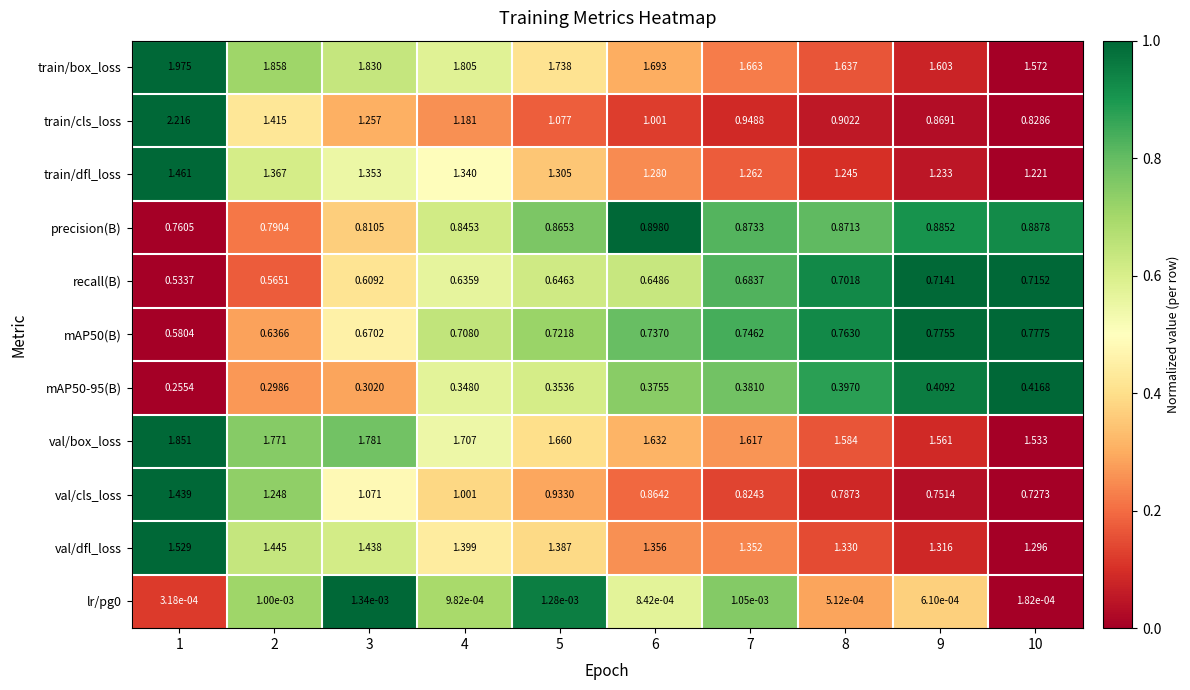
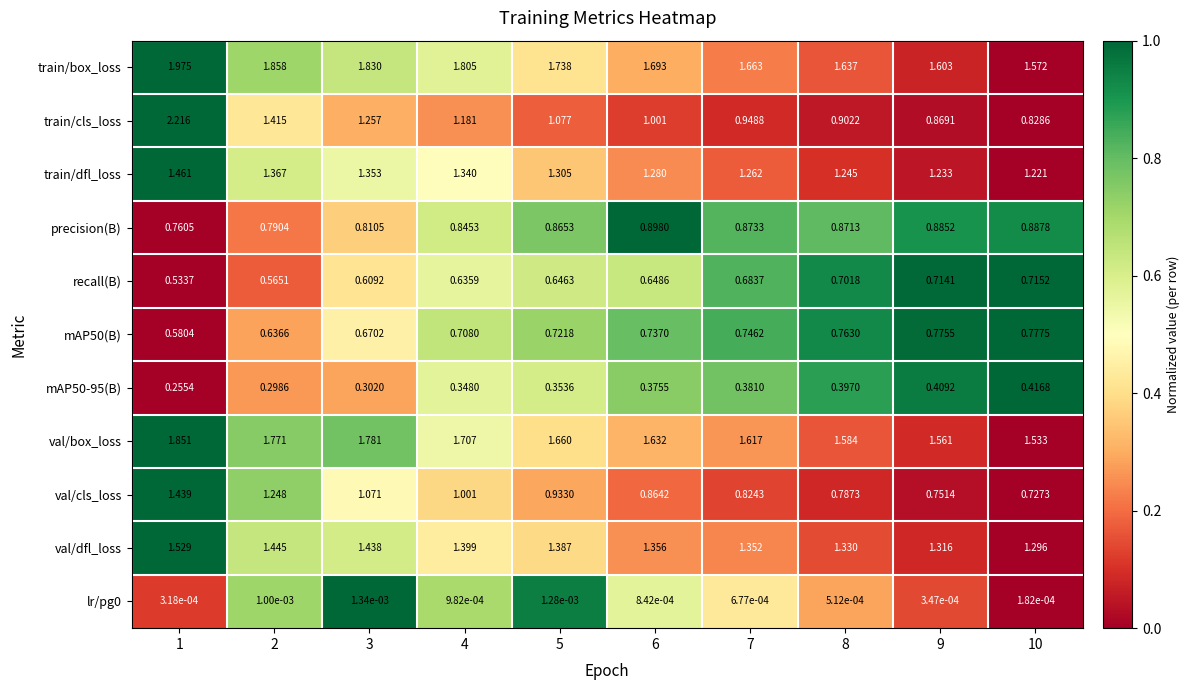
  {
    "train/box_loss": {
      "1": "1.975",
      "2": "1.858",
      "3": "1.830",
      "4": "1.805",
      "5": "1.738",
      "6": "1.693",
      "7": "1.663",
      "8": "1.637",
      "9": "1.603",
      "10": "1.572"
    },
    "train/cls_loss": {
      "1": "2.216",
      "2": "1.415",
      "3": "1.257",
      "4": "1.181",
      "5": "1.077",
      "6": "1.001",
      "7": "0.9488",
      "8": "0.9022",
      "9": "0.8691",
      "10": "0.8286"
    },
    "train/dfl_loss": {
      "1": "1.461",
      "2": "1.367",
      "3": "1.353",
      "4": "1.340",
      "5": "1.305",
      "6": "1.280",
      "7": "1.262",
      "8": "1.245",
      "9": "1.233",
      "10": "1.221"
    },
    "precision(B)": {
      "1": "0.7605",
      "2": "0.7904",
      "3": "0.8105",
      "4": "0.8453",
      "5": "0.8653",
      "6": "0.8980",
      "7": "0.8733",
      "8": "0.8713",
      "9": "0.8852",
      "10": "0.8878"
    },
    "recall(B)": {
      "1": "0.5337",
      "2": "0.5651",
      "3": "0.6092",
      "4": "0.6359",
      "5": "0.6463",
      "6": "0.6486",
      "7": "0.6837",
      "8": "0.7018",
      "9": "0.7141",
      "10": "0.7152"
    },
    "mAP50(B)": {
      "1": "0.5804",
      "2": "0.6366",
      "3": "0.6702",
      "4": "0.7080",
      "5": "0.7218",
      "6": "0.7370",
      "7": "0.7462",
      "8": "0.7630",
      "9": "0.7755",
      "10": "0.7775"
    },
    "mAP50-95(B)": {
      "1": "0.2554",
      "2": "0.2986",
      "3": "0.3020",
      "4": "0.3480",
      "5": "0.3536",
      "6": "0.3755",
      "7": "0.3810",
      "8": "0.3970",
      "9": "0.4092",
      "10": "0.4168"
    },
    "val/box_loss": {
      "1": "1.851",
      "2": "1.771",
      "3": "1.781",
      "4": "1.707",
      "5": "1.660",
      "6": "1.632",
      "7": "1.617",
      "8": "1.584",
      "9": "1.561",
      "10": "1.533"
    },
    "val/cls_loss": {
      "1": "1.439",
      "2": "1.248",
      "3": "1.071",
      "4": "1.001",
      "5": "0.9330",
      "6": "0.8642",
      "7": "0.8243",
      "8": "0.7873",
      "9": "0.7514",
      "10": "0.7273"
    },
    "val/dfl_loss": {
      "1": "1.529",
      "2": "1.445",
      "3": "1.438",
      "4": "1.399",
      "5": "1.387",
      "6": "1.356",
      "7": "1.352",
      "8": "1.330",
      "9": "1.316",
      "10": "1.296"
    },
    "lr/pg0": {
      "1": "3.18e-04",
      "2": "1.00e-03",
      "3": "1.34e-03",
      "4": "9.82e-04",
      "5": "1.28e-03",
      "6": "8.42e-04",
-     "7": "1.05e-03",
+     "7": "6.77e-04",
      "8": "5.12e-04",
-     "9": "6.10e-04",
+     "9": "3.47e-04",
      "10": "1.82e-04"
    }
  }
